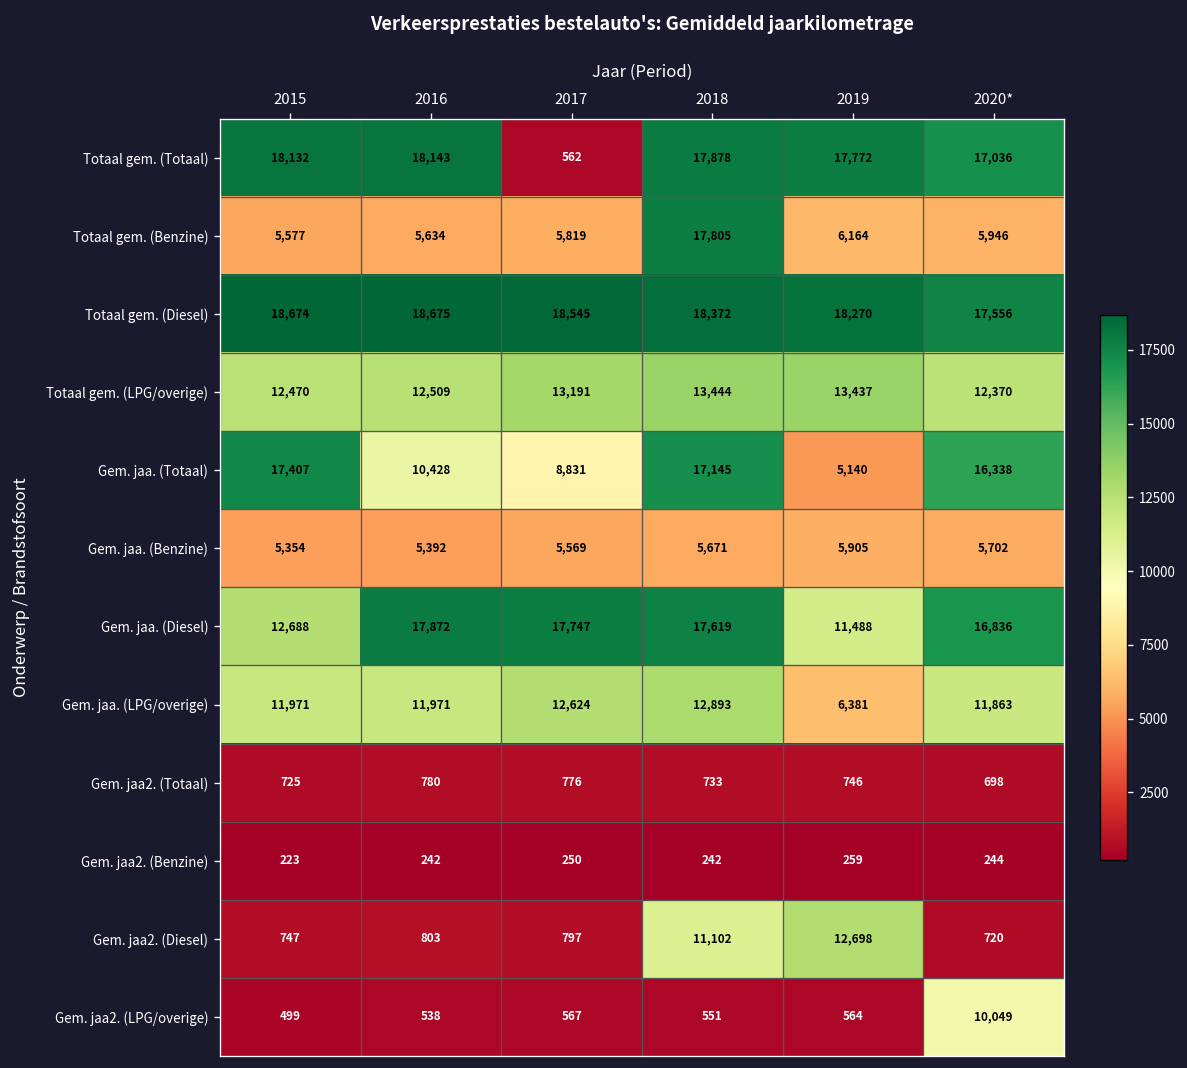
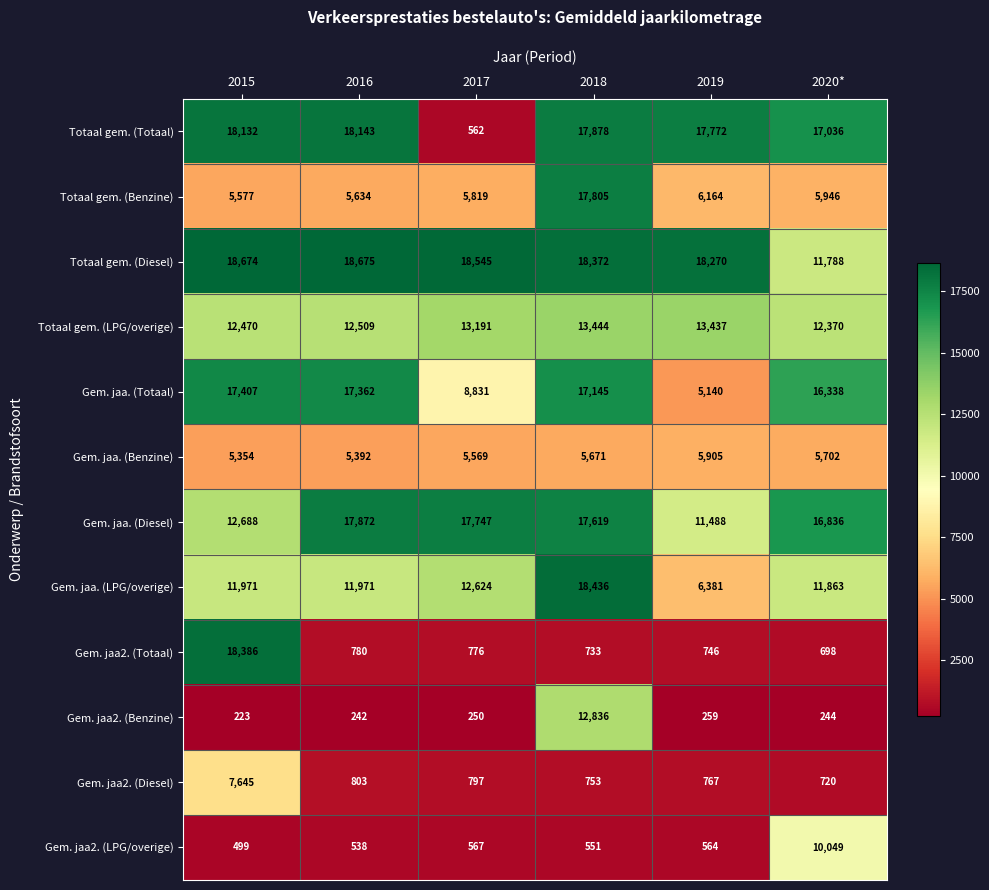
  {
    "Totaal gem. (Totaal)": {
      "2015": "18,132",
      "2016": "18,143",
      "2017": "562",
      "2018": "17,878",
      "2019": "17,772",
      "2020*": "17,036"
    },
    "Totaal gem. (Benzine)": {
      "2015": "5,577",
      "2016": "5,634",
      "2017": "5,819",
      "2018": "17,805",
      "2019": "6,164",
      "2020*": "5,946"
    },
    "Totaal gem. (Diesel)": {
      "2015": "18,674",
      "2016": "18,675",
      "2017": "18,545",
      "2018": "18,372",
      "2019": "18,270",
-     "2020*": "17,556"
+     "2020*": "11,788"
    },
    "Totaal gem. (LPG/overige)": {
      "2015": "12,470",
      "2016": "12,509",
      "2017": "13,191",
      "2018": "13,444",
      "2019": "13,437",
      "2020*": "12,370"
    },
    "Gem. jaa. (Totaal)": {
      "2015": "17,407",
-     "2016": "10,428",
+     "2016": "17,362",
      "2017": "8,831",
      "2018": "17,145",
      "2019": "5,140",
      "2020*": "16,338"
    },
    "Gem. jaa. (Benzine)": {
      "2015": "5,354",
      "2016": "5,392",
      "2017": "5,569",
      "2018": "5,671",
      "2019": "5,905",
      "2020*": "5,702"
    },
    "Gem. jaa. (Diesel)": {
      "2015": "12,688",
      "2016": "17,872",
      "2017": "17,747",
      "2018": "17,619",
      "2019": "11,488",
      "2020*": "16,836"
    },
    "Gem. jaa. (LPG/overige)": {
      "2015": "11,971",
      "2016": "11,971",
      "2017": "12,624",
-     "2018": "12,893",
+     "2018": "18,436",
      "2019": "6,381",
      "2020*": "11,863"
    },
    "Gem. jaa2. (Totaal)": {
-     "2015": "725",
+     "2015": "18,386",
      "2016": "780",
      "2017": "776",
      "2018": "733",
      "2019": "746",
      "2020*": "698"
    },
    "Gem. jaa2. (Benzine)": {
      "2015": "223",
      "2016": "242",
      "2017": "250",
-     "2018": "242",
+     "2018": "12,836",
      "2019": "259",
      "2020*": "244"
    },
    "Gem. jaa2. (Diesel)": {
-     "2015": "747",
+     "2015": "7,645",
      "2016": "803",
      "2017": "797",
-     "2018": "11,102",
-     "2019": "12,698",
+     "2018": "753",
+     "2019": "767",
      "2020*": "720"
    },
    "Gem. jaa2. (LPG/overige)": {
      "2015": "499",
      "2016": "538",
      "2017": "567",
      "2018": "551",
      "2019": "564",
      "2020*": "10,049"
    }
  }
